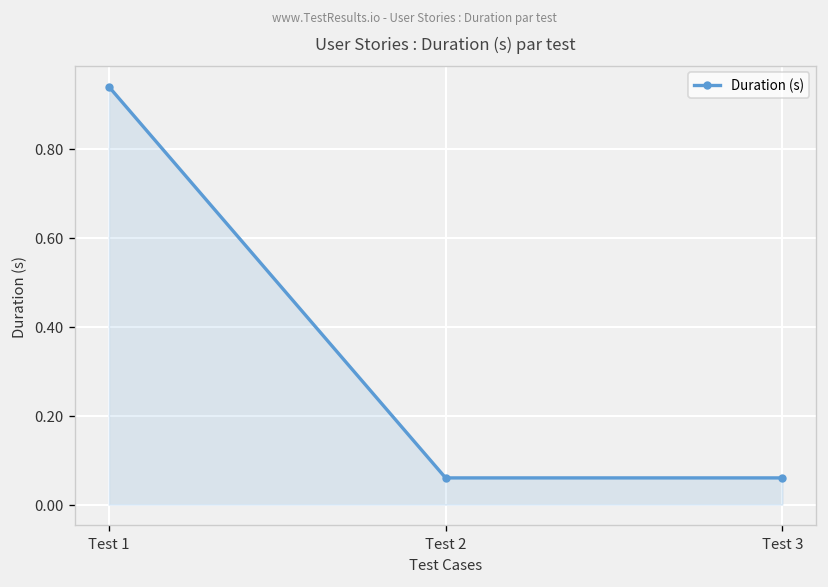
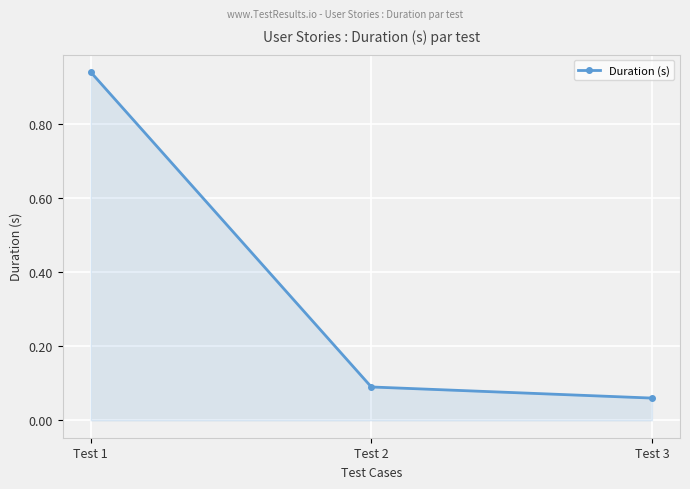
  {
    "Test 1": 0.94,
-   "Test 2": 0.06,
+   "Test 2": 0.09,
    "Test 3": 0.06
  }
